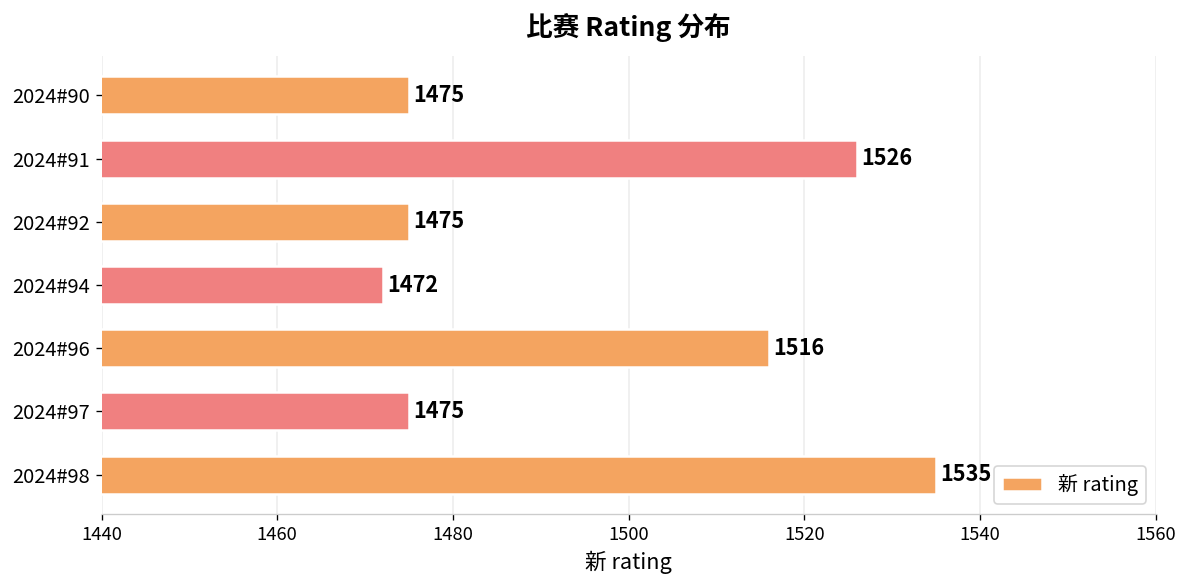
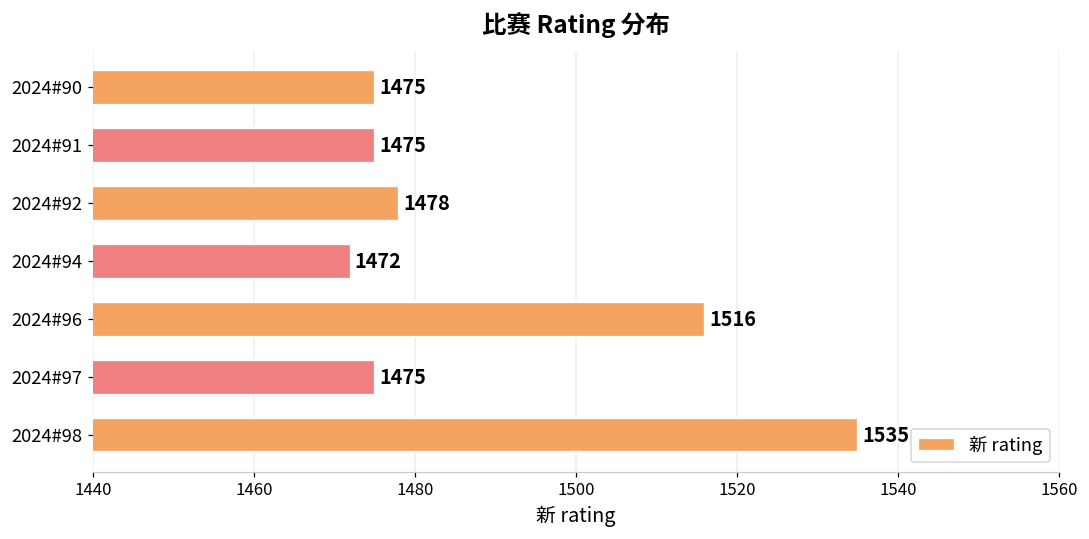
  {
    "2024#90": 1475,
-   "2024#91": 1526,
-   "2024#92": 1475,
+   "2024#91": 1475,
+   "2024#92": 1478,
    "2024#94": 1472,
    "2024#96": 1516,
    "2024#97": 1475,
    "2024#98": 1535
  }
